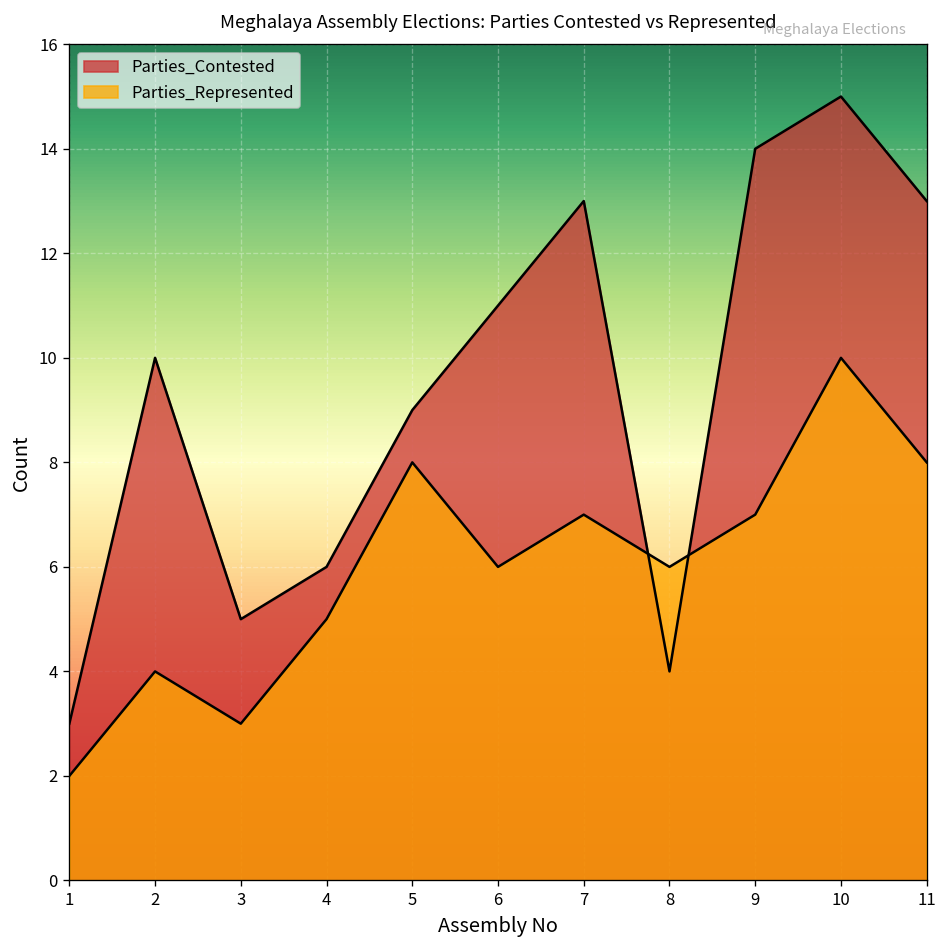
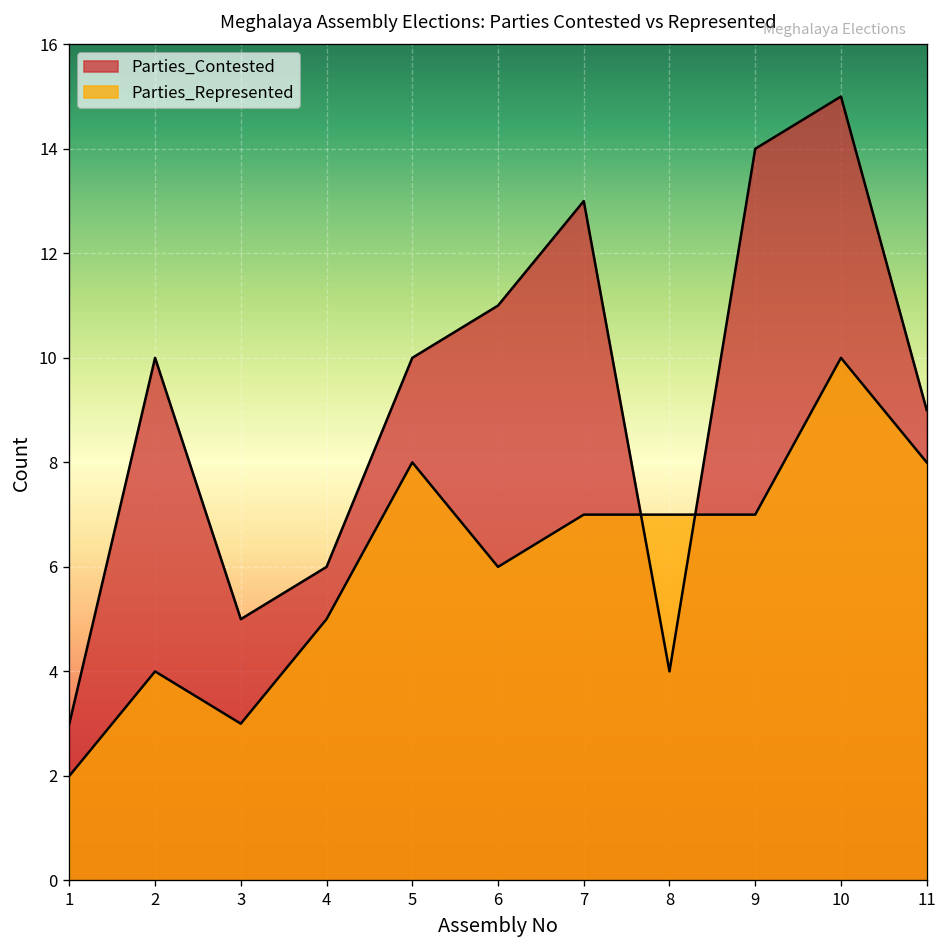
  {
    "Parties_Contested": {
      "1": 3,
      "2": 10,
      "3": 5,
      "4": 6,
-     "5": 9,
+     "5": 10,
      "6": 11,
      "7": 13,
      "8": 4,
      "9": 14,
      "10": 15,
-     "11": 13
+     "11": 9
    },
    "Parties_Represented": {
      "1": 2,
      "2": 4,
      "3": 3,
      "4": 5,
      "5": 8,
      "6": 6,
      "7": 7,
-     "8": 6,
+     "8": 7,
      "9": 7,
      "10": 10,
      "11": 8
    }
  }
